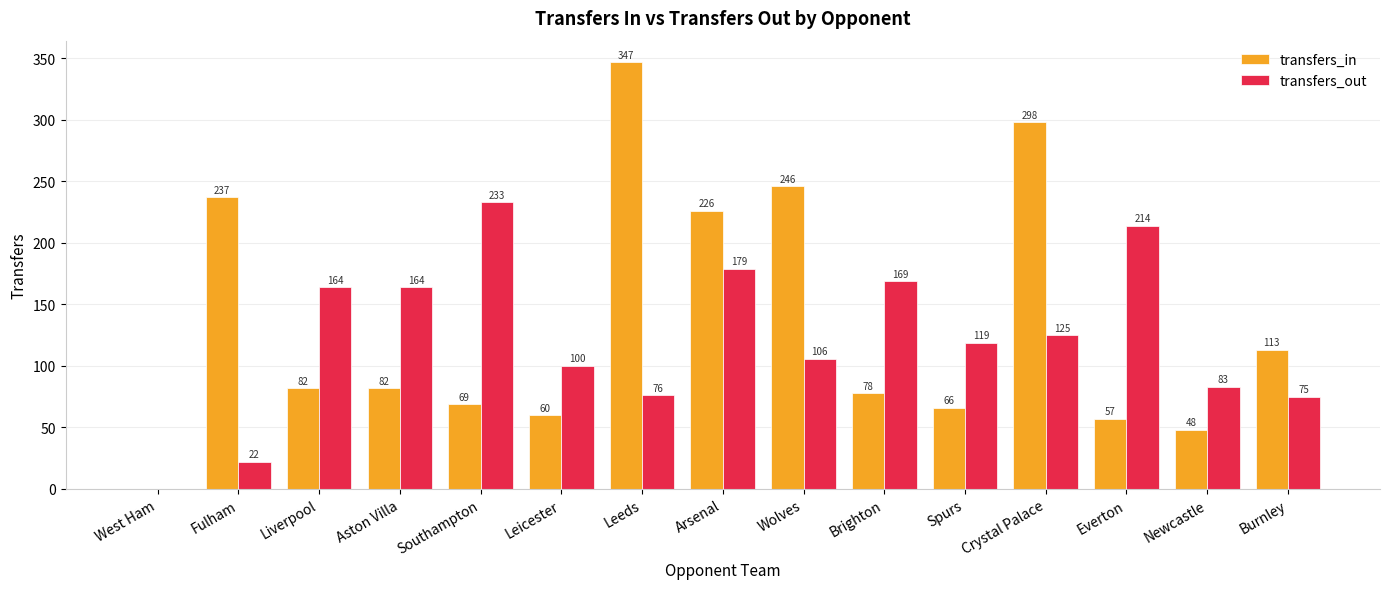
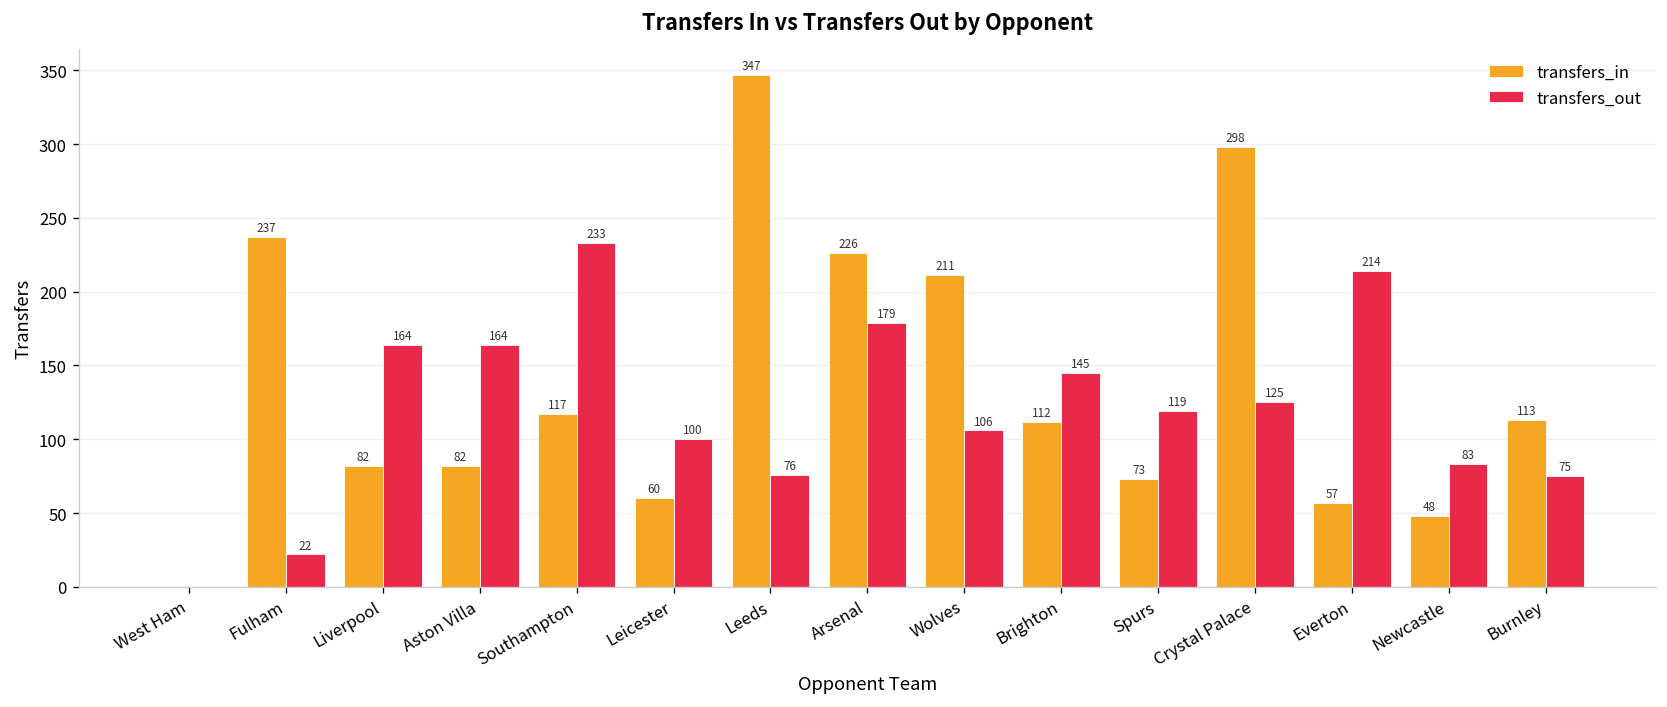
  {
    "transfers_in": {
      "Fulham": 237,
      "Liverpool": 82,
      "Aston Villa": 82,
-     "Southampton": 69,
+     "Southampton": 117,
      "Leicester": 60,
      "Leeds": 347,
      "Arsenal": 226,
-     "Wolves": 246,
-     "Brighton": 78,
-     "Spurs": 66,
+     "Wolves": 211,
+     "Brighton": 112,
+     "Spurs": 73,
      "Crystal Palace": 298,
      "Everton": 57,
      "Newcastle": 48,
      "Burnley": 113
    },
    "transfers_out": {
      "Fulham": 22,
      "Liverpool": 164,
      "Aston Villa": 164,
      "Southampton": 233,
      "Leicester": 100,
      "Leeds": 76,
      "Arsenal": 179,
      "Wolves": 106,
-     "Brighton": 169,
+     "Brighton": 145,
      "Spurs": 119,
      "Crystal Palace": 125,
      "Everton": 214,
      "Newcastle": 83,
      "Burnley": 75
    }
  }
